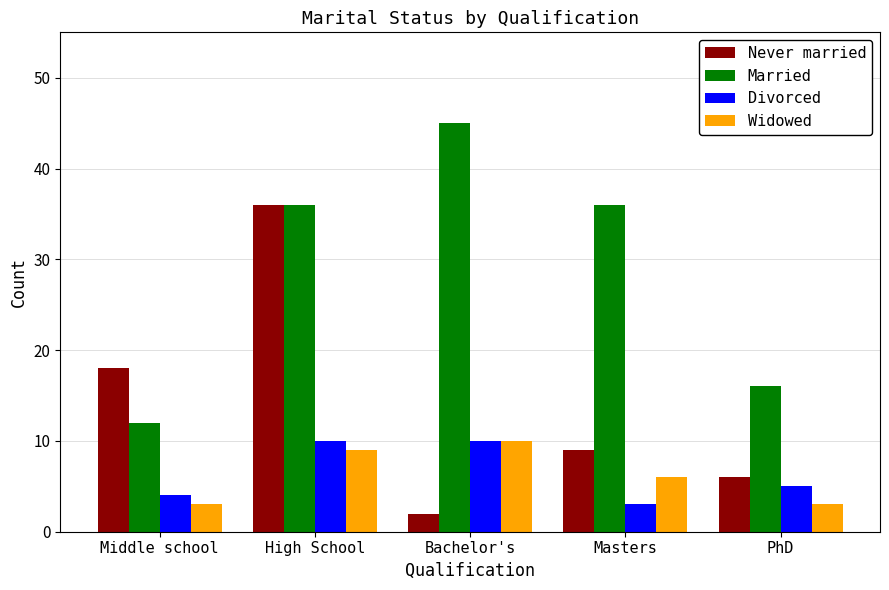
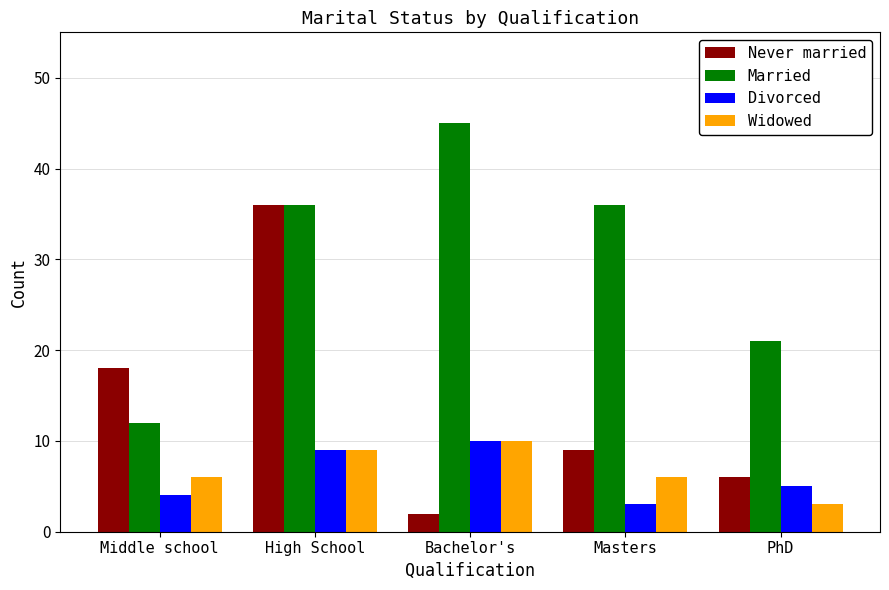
  {
    "Never married": {
      "Middle school": 18,
      "High School": 36,
      "Bachelor's": 2,
      "Masters": 9,
      "PhD": 6
    },
    "Married": {
      "Middle school": 12,
      "High School": 36,
      "Bachelor's": 45,
      "Masters": 36,
-     "PhD": 16
+     "PhD": 21
    },
    "Divorced": {
      "Middle school": 4,
-     "High School": 10,
+     "High School": 9,
      "Bachelor's": 10,
      "Masters": 3,
      "PhD": 5
    },
    "Widowed": {
-     "Middle school": 3,
+     "Middle school": 6,
      "High School": 9,
      "Bachelor's": 10,
      "Masters": 6,
      "PhD": 3
    }
  }
